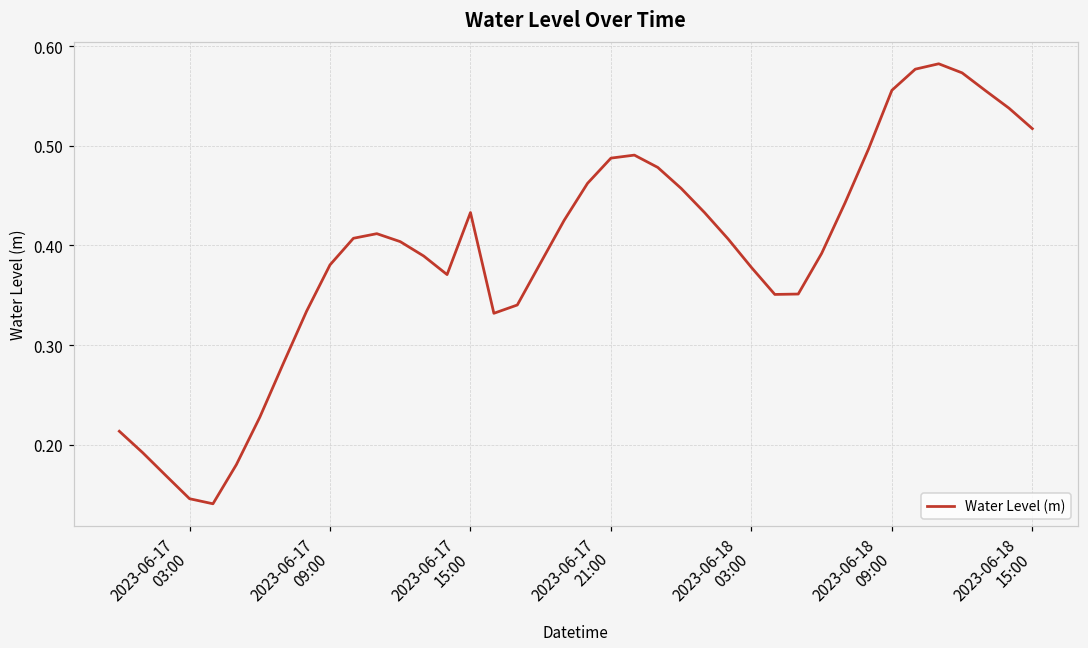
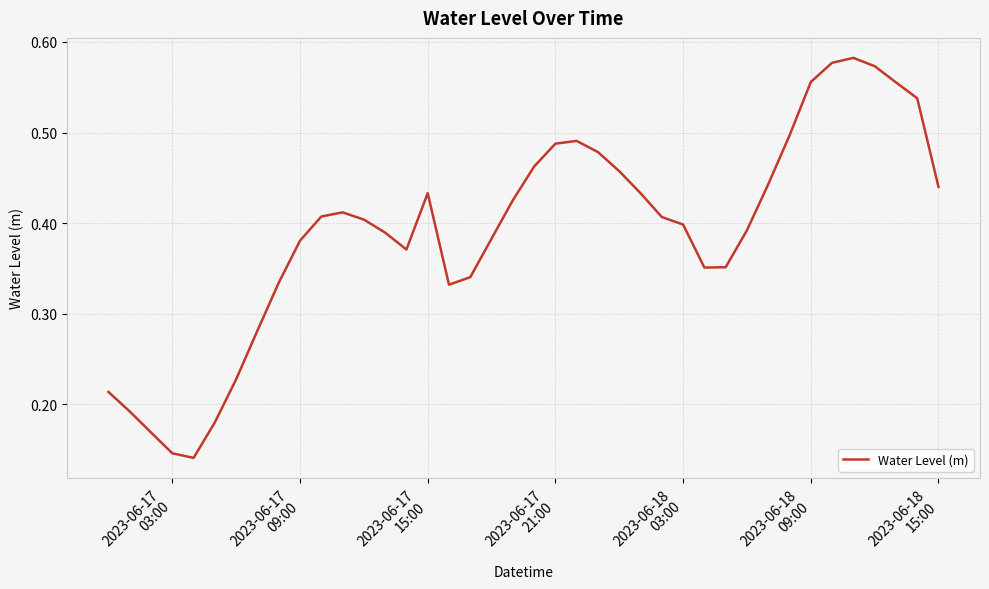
  {
    "2023-06-17 03:00": 0.15,
    "2023-06-17 09:00": 0.38,
    "2023-06-17 15:00": 0.43,
    "2023-06-17 21:00": 0.49,
-   "2023-06-18 03:00": 0.38,
+   "2023-06-18 03:00": 0.40,
    "2023-06-18 09:00": 0.56,
-   "2023-06-18 15:00": 0.52
+   "2023-06-18 15:00": 0.44
  }
